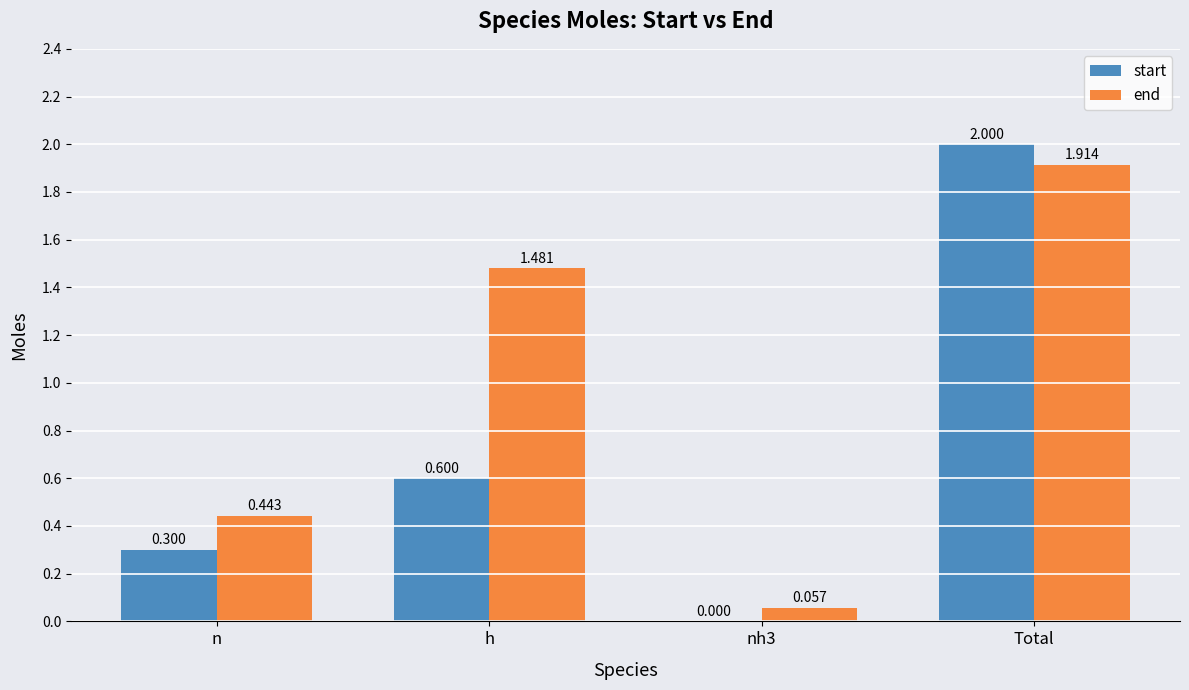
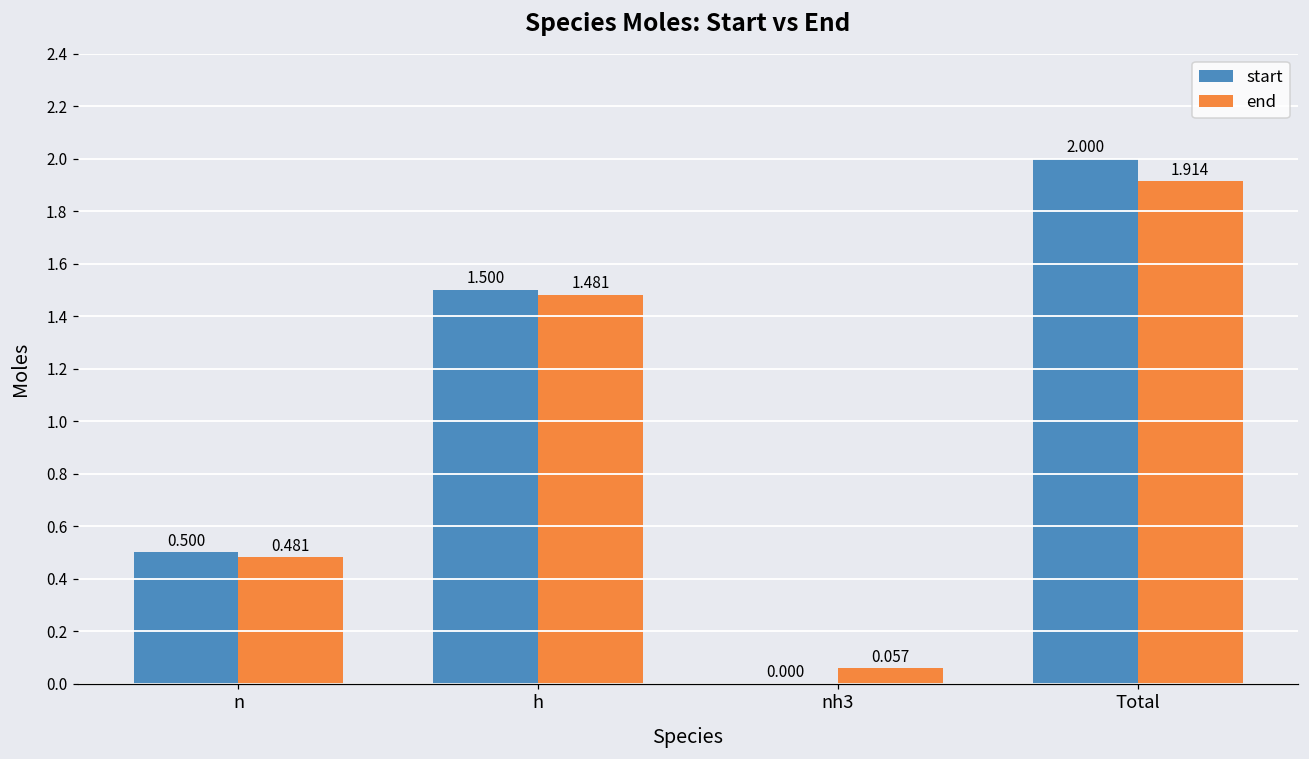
  {
    "start": {
-     "n": 0.300,
-     "h": 0.600,
+     "n": 0.500,
+     "h": 1.500,
      "nh3": 0.000,
      "Total": 2.000
    },
    "end": {
-     "n": 0.443,
+     "n": 0.481,
      "h": 1.481,
      "nh3": 0.057,
      "Total": 1.914
    }
  }
